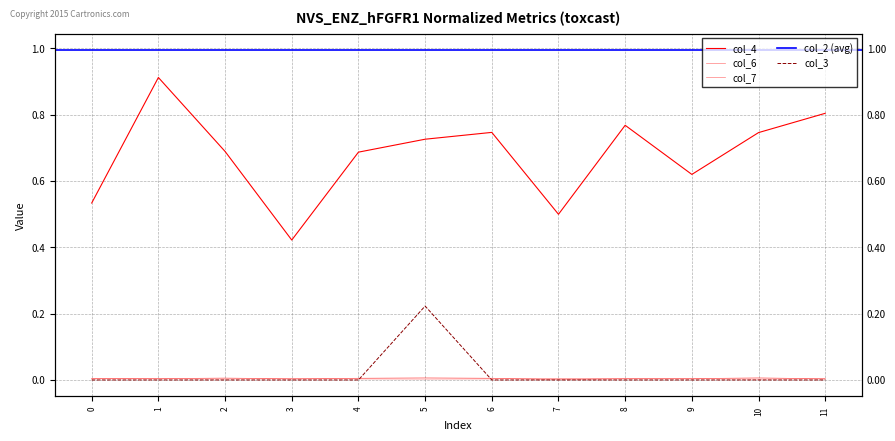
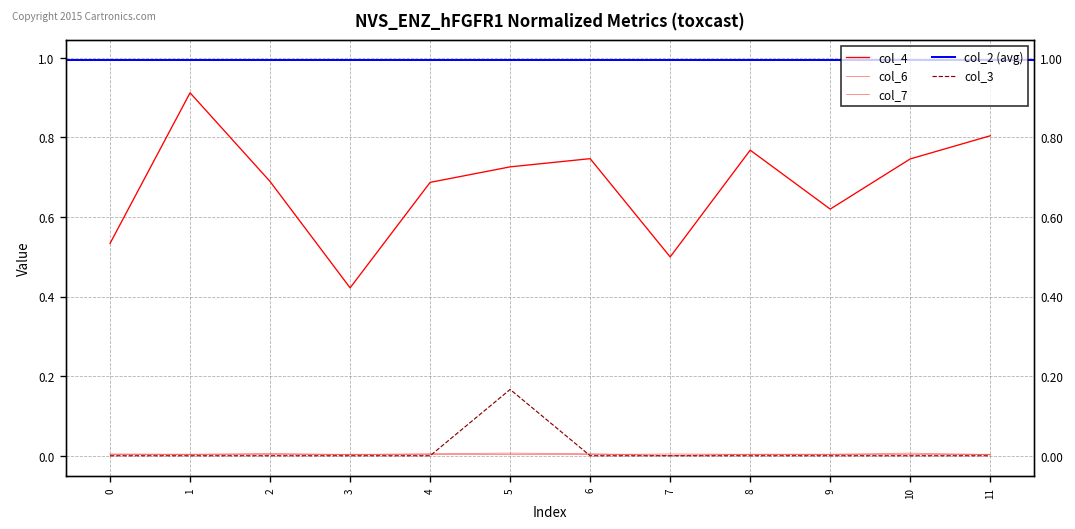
  {
    "col_3": {
-     "5": 0.22
+     "5": 0.17
    }
  }
